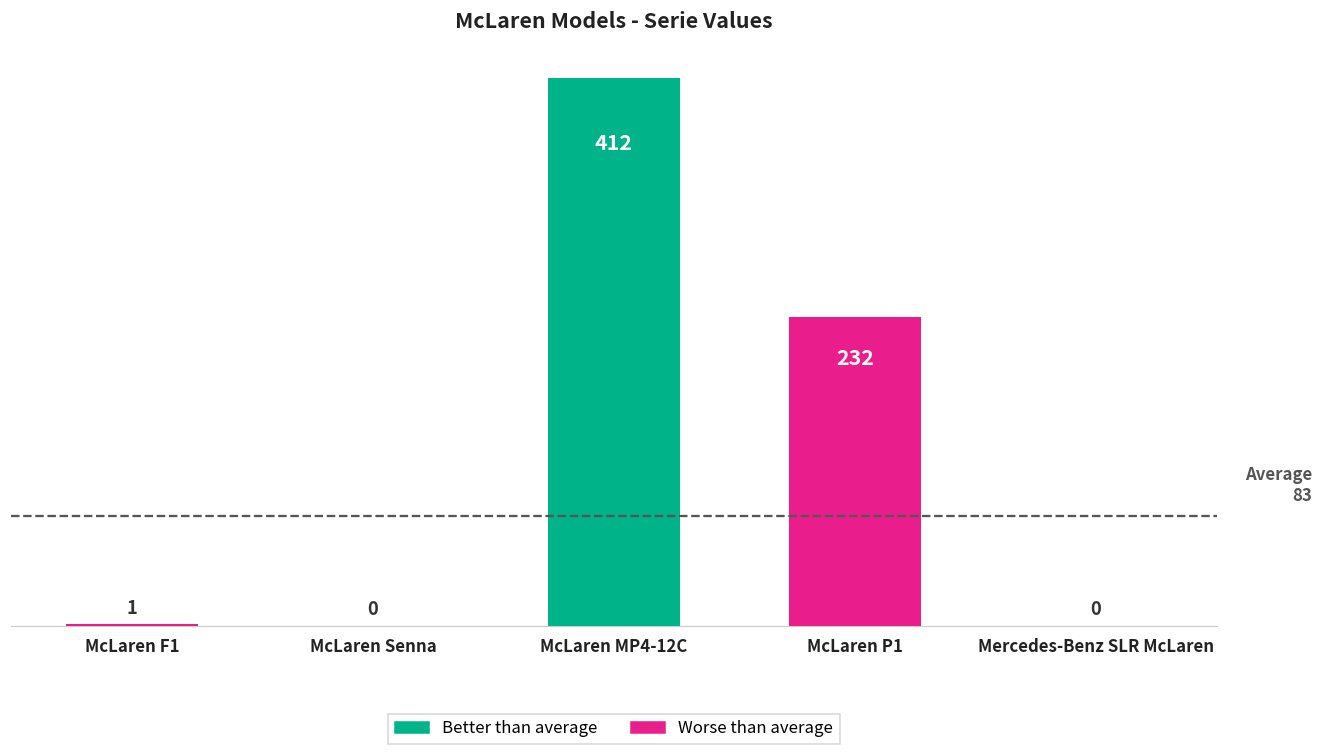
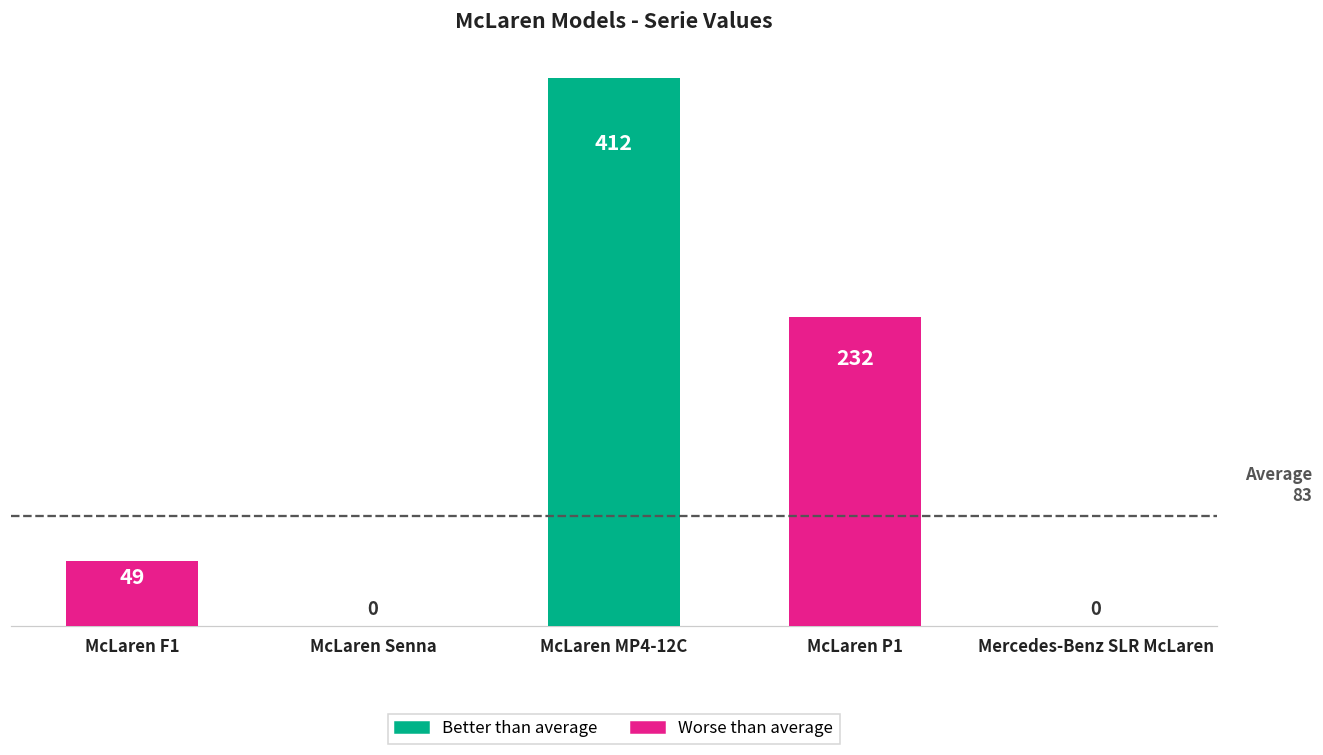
  {
-   "McLaren F1": 1,
+   "McLaren F1": 49,
    "McLaren Senna": 0,
    "McLaren MP4-12C": 412,
    "McLaren P1": 232,
    "Mercedes-Benz SLR McLaren": 0
  }
